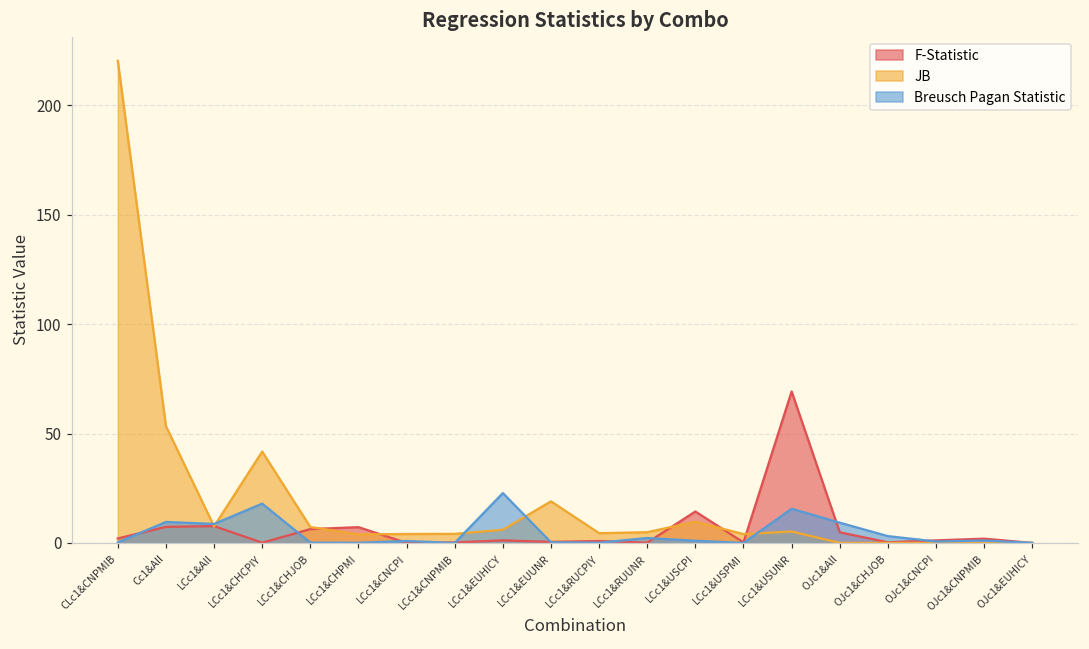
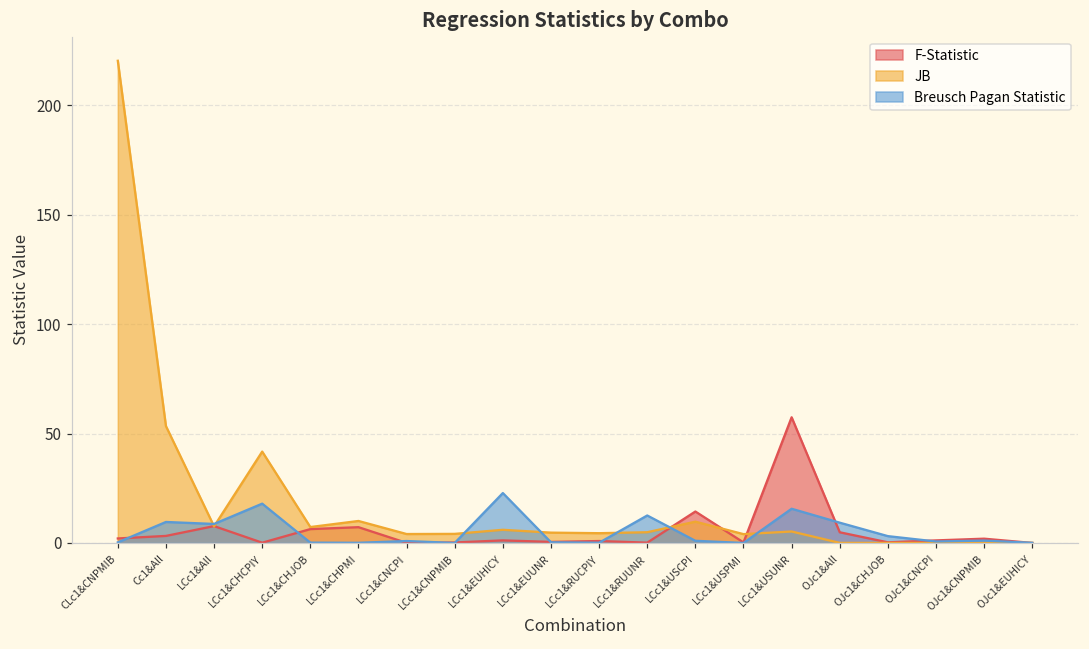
  {
    "F-Statistic": {
      "CLc1&CNPMIB": 2,
-     "Cc1&All": 7,
+     "Cc1&All": 3,
      "LCc1&CHCPIY": 0,
      "LCc1&CHPMI": 7,
      "LCc1&EUHICY": 1,
      "LCc1&RUUNR": 0,
      "LCc1&USCPI": 14,
-     "LCc1&USUNR": 69,
+     "LCc1&USUNR": 57,
      "OJc1&All": 5
    },
    "JB": {
      "CLc1&CNPMIB": 220,
      "Cc1&All": 53,
      "LCc1&CHCPIY": 42,
-     "LCc1&CHPMI": 4,
+     "LCc1&CHPMI": 10,
      "LCc1&CNCPI": 4,
      "LCc1&CNPMIB": 4,
      "LCc1&EUHICY": 6,
-     "LCc1&EUUNR": 19,
+     "LCc1&EUUNR": 5,
      "LCc1&RUCPIY": 4,
      "LCc1&RUUNR": 5,
      "LCc1&USCPI": 10,
      "LCc1&USPMI": 4,
      "LCc1&USUNR": 5,
      "OJc1&All": 0
    },
    "Breusch Pagan Statistic": {
      "CLc1&CNPMIB": 0,
      "Cc1&All": 10,
      "LCc1&CHCPIY": 18,
      "LCc1&CHJOB": 0,
      "LCc1&CHPMI": 0,
      "LCc1&EUHICY": 23,
-     "LCc1&RUUNR": 2,
+     "LCc1&RUUNR": 13,
      "LCc1&USCPI": 1,
      "LCc1&USUNR": 16,
      "OJc1&All": 9,
      "OJc1&CHJOB": 3
    }
  }
